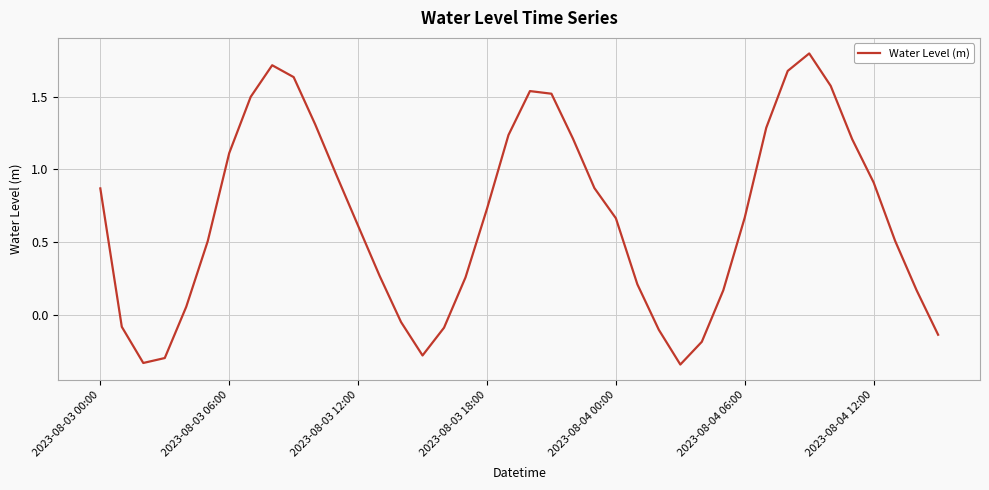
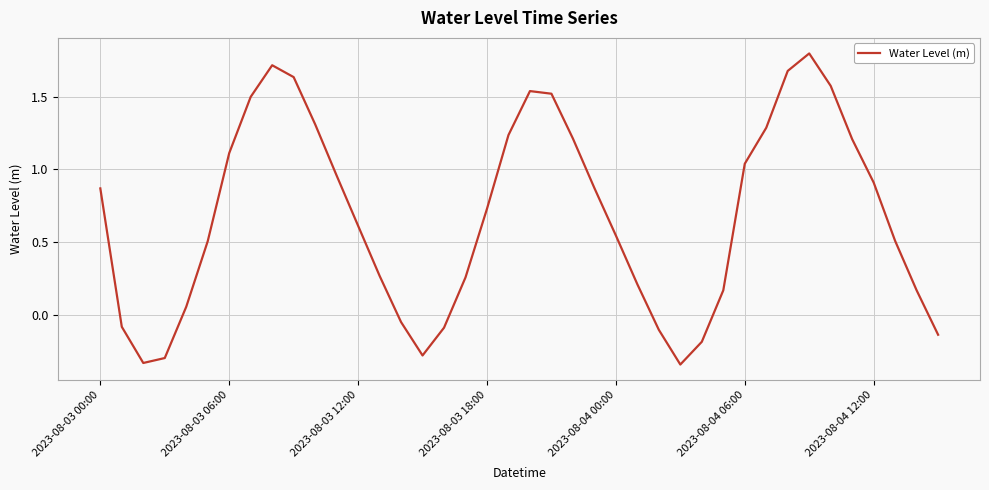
  {
    "2023-08-03 00:00": 0.87,
    "2023-08-03 06:00": 1.11,
    "2023-08-03 12:00": 0.61,
    "2023-08-03 18:00": 0.73,
-   "2023-08-04 00:00": 0.66,
-   "2023-08-04 06:00": 0.67,
+   "2023-08-04 00:00": 0.55,
+   "2023-08-04 06:00": 1.04,
    "2023-08-04 12:00": 0.91
  }
